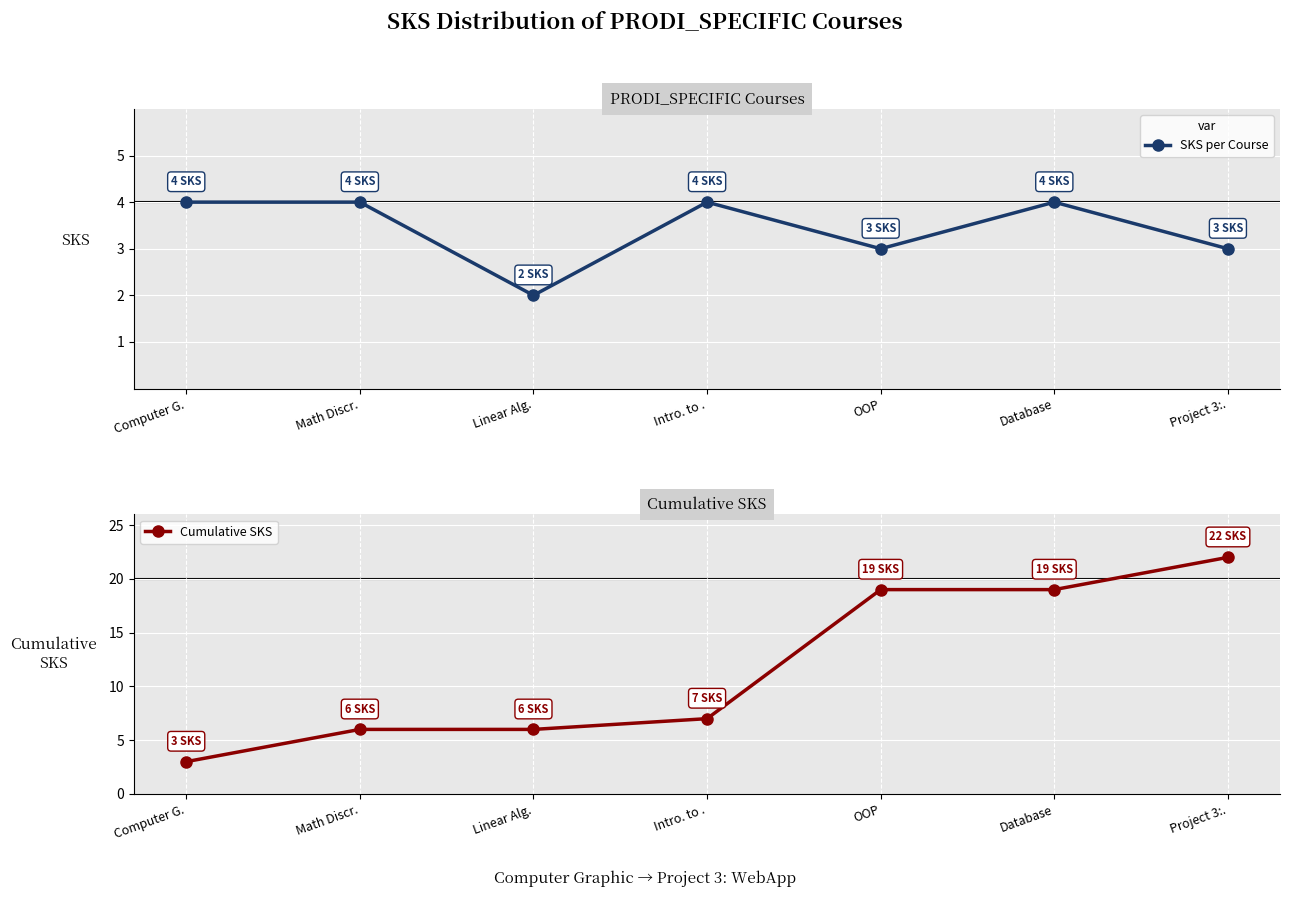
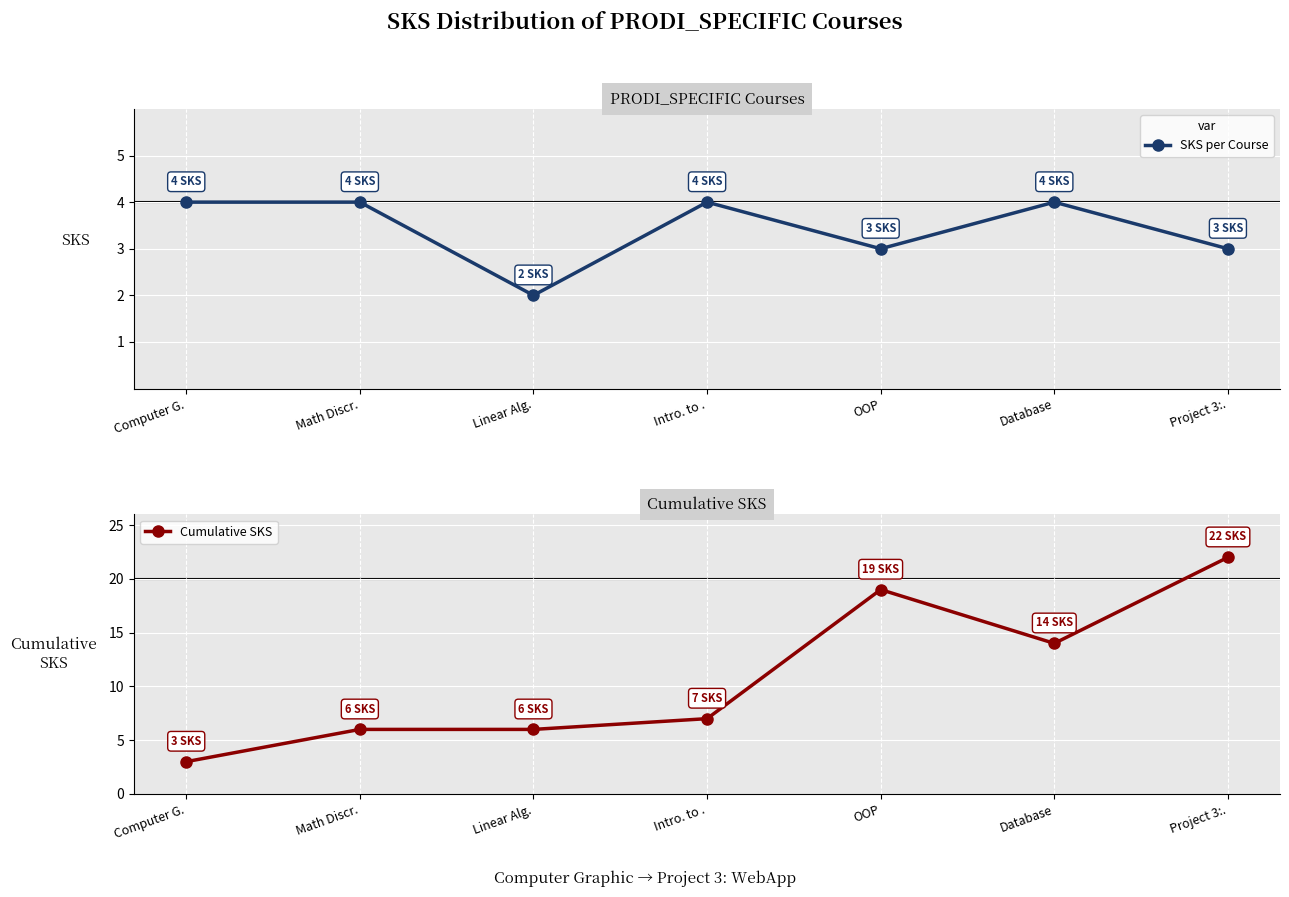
  {
    "Cumulative SKS": {
-     "Database": 19
+     "Database": 14
    }
  }
